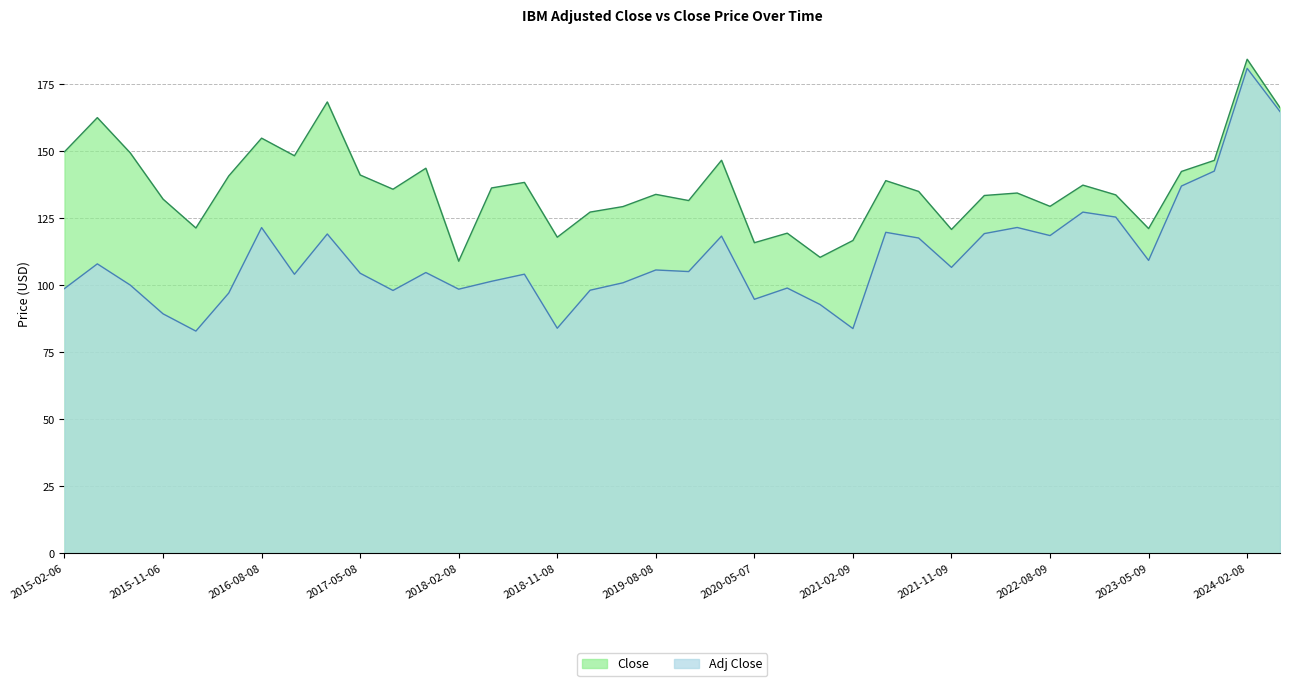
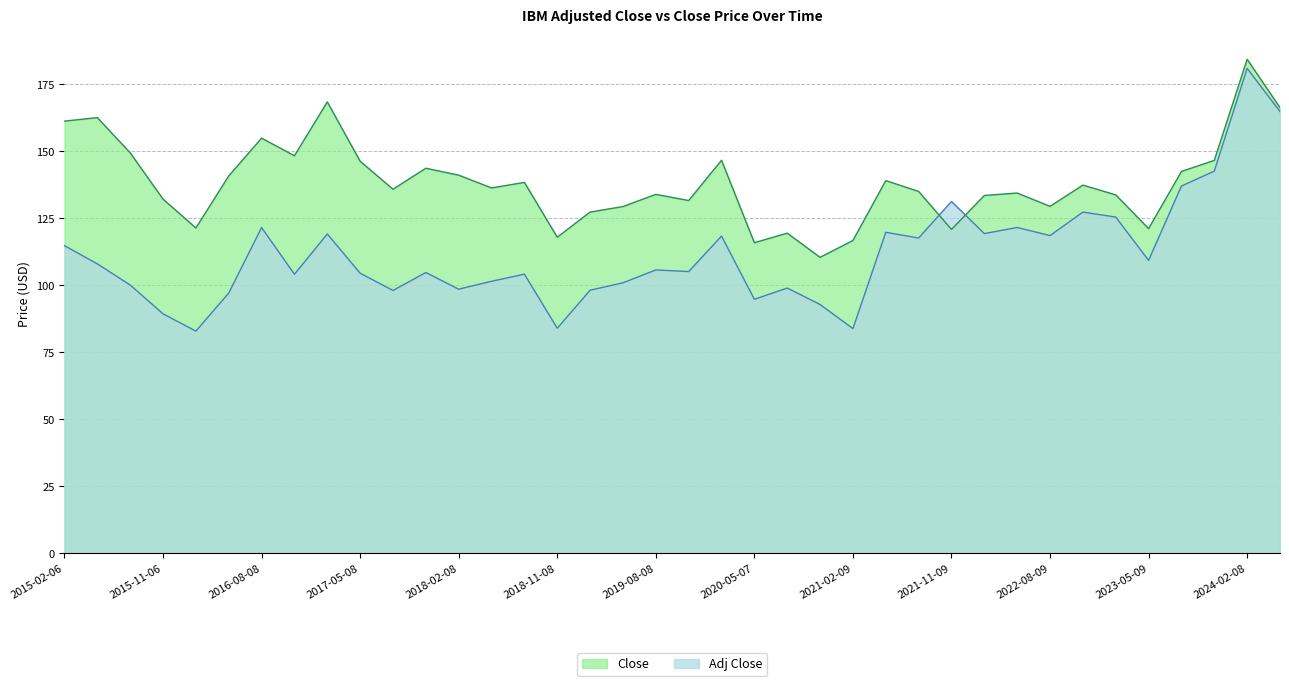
  {
    "Close": {
-     "2015-02-06": 150,
+     "2015-02-06": 161,
      "2015-11-06": 132,
      "2016-08-08": 155,
-     "2017-05-08": 141,
-     "2018-02-08": 109,
+     "2017-05-08": 146,
+     "2018-02-08": 141,
      "2018-11-08": 118,
      "2019-08-08": 134,
      "2020-05-07": 116,
      "2021-02-09": 117,
      "2021-11-09": 121,
      "2022-08-09": 129,
      "2023-05-09": 121,
      "2024-02-08": 184
    },
    "Adj Close": {
-     "2015-02-06": 99,
+     "2015-02-06": 115,
      "2015-11-06": 89,
      "2016-08-08": 122,
      "2017-05-08": 105,
      "2018-02-08": 99,
      "2018-11-08": 84,
      "2019-08-08": 106,
      "2020-05-07": 95,
      "2021-02-09": 84,
-     "2021-11-09": 107,
+     "2021-11-09": 131,
      "2022-08-09": 119,
      "2023-05-09": 109,
      "2024-02-08": 181
    }
  }
